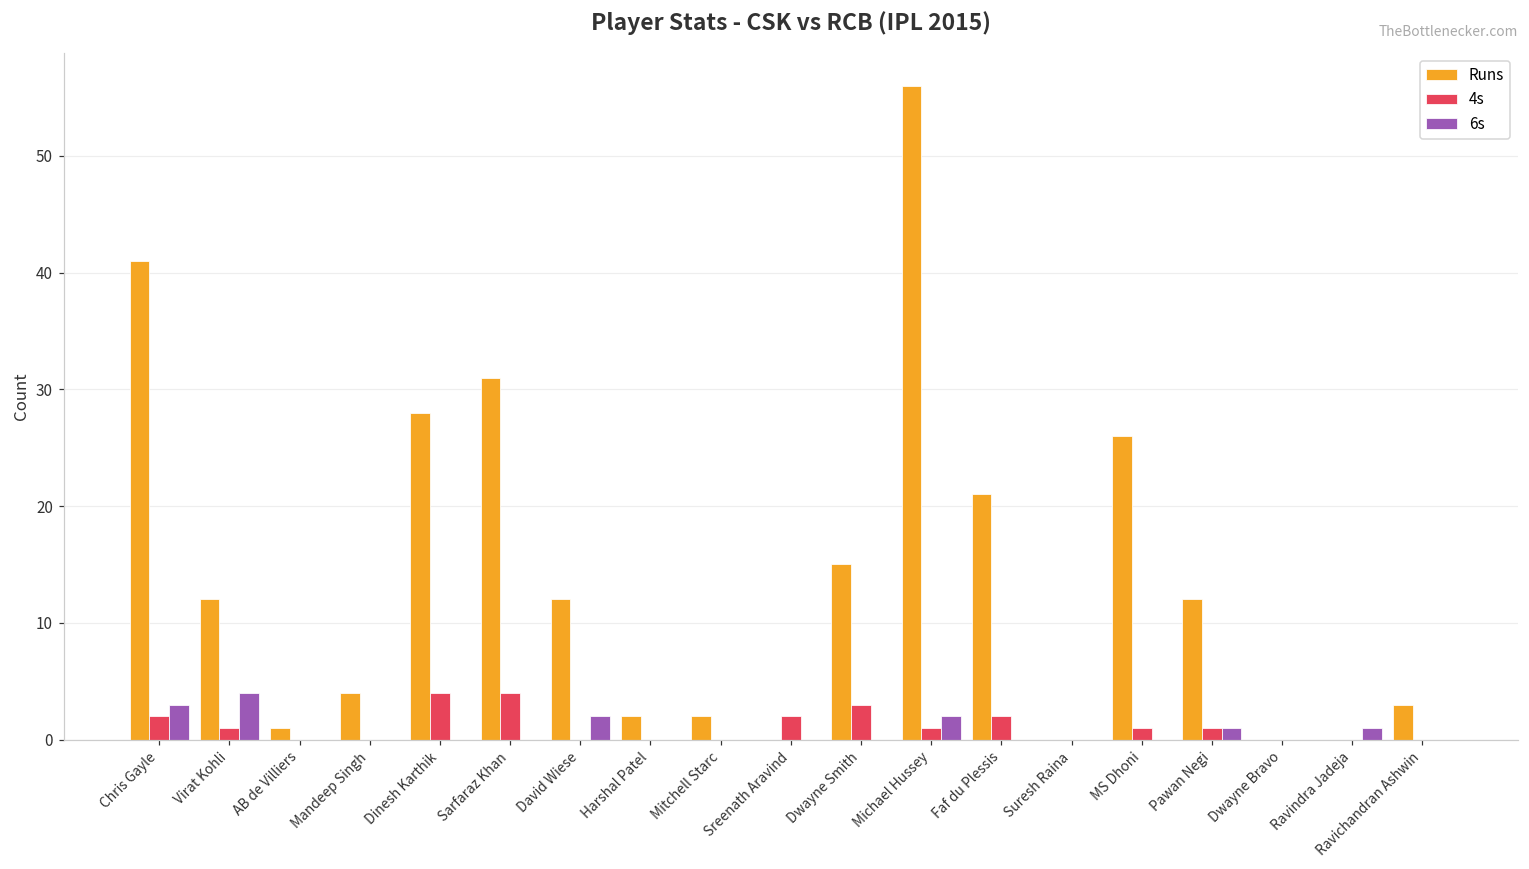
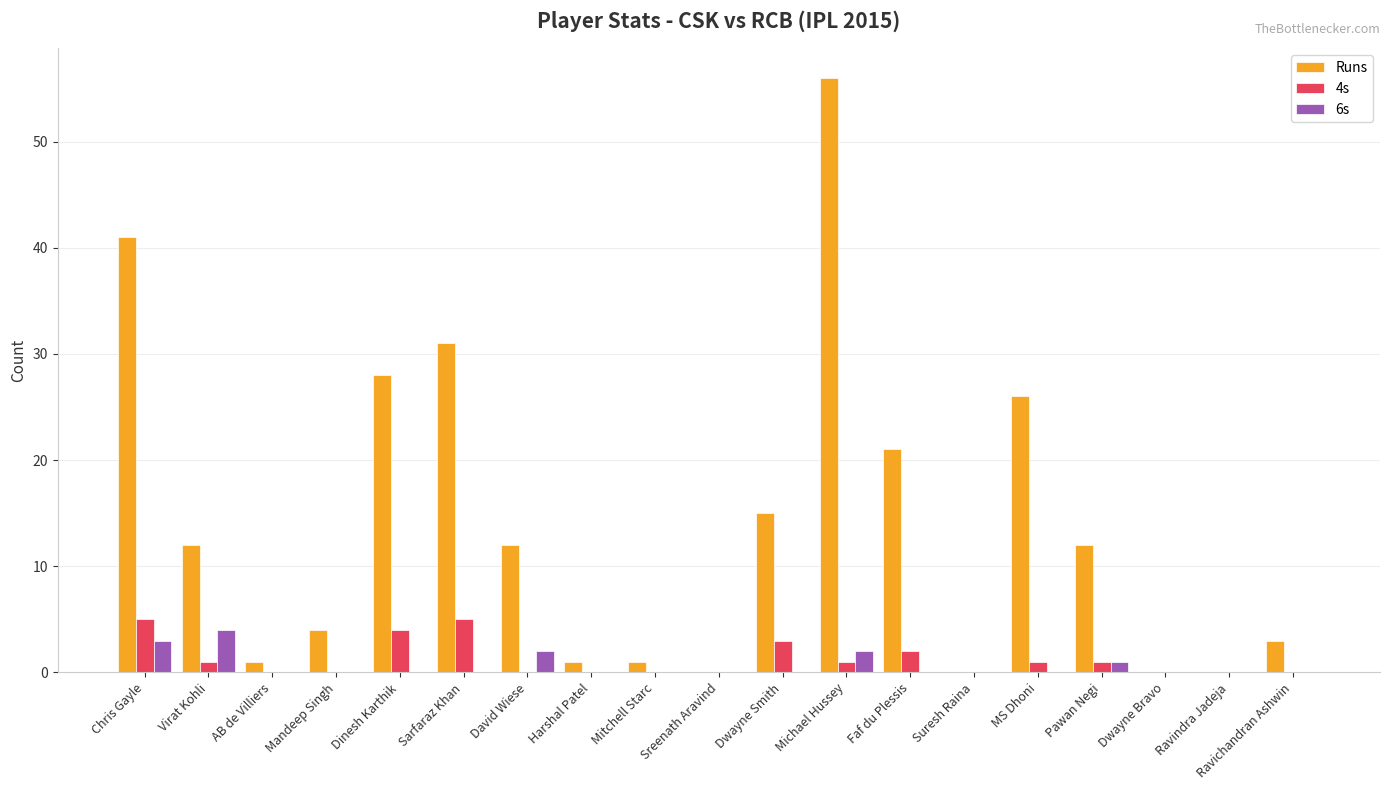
  {
    "Runs": {
      "Chris Gayle": 41,
      "Virat Kohli": 12,
      "AB de Villiers": 1,
      "Mandeep Singh": 4,
      "Dinesh Karthik": 28,
      "Sarfaraz Khan": 31,
      "David Wiese": 12,
-     "Harshal Patel": 2,
-     "Mitchell Starc": 2,
+     "Harshal Patel": 1,
+     "Mitchell Starc": 1,
      "Sreenath Aravind": 0,
      "Dwayne Smith": 15,
      "Michael Hussey": 56,
      "Faf du Plessis": 21,
      "Suresh Raina": 0,
      "MS Dhoni": 26,
      "Pawan Negi": 12,
      "Dwayne Bravo": 0,
      "Ravindra Jadeja": 0,
      "Ravichandran Ashwin": 3
    },
    "4s": {
-     "Chris Gayle": 2,
+     "Chris Gayle": 5,
      "Virat Kohli": 1,
      "AB de Villiers": 0,
      "Mandeep Singh": 0,
      "Dinesh Karthik": 4,
-     "Sarfaraz Khan": 4,
+     "Sarfaraz Khan": 5,
      "David Wiese": 0,
      "Harshal Patel": 0,
      "Mitchell Starc": 0,
-     "Sreenath Aravind": 2,
+     "Sreenath Aravind": 0,
      "Dwayne Smith": 3,
      "Michael Hussey": 1,
      "Faf du Plessis": 2,
      "Suresh Raina": 0,
      "MS Dhoni": 1,
      "Pawan Negi": 1,
      "Dwayne Bravo": 0,
      "Ravindra Jadeja": 0,
      "Ravichandran Ashwin": 0
    },
    "6s": {
      "Chris Gayle": 3,
      "Virat Kohli": 4,
      "AB de Villiers": 0,
      "Mandeep Singh": 0,
      "Dinesh Karthik": 0,
      "Sarfaraz Khan": 0,
      "David Wiese": 2,
      "Harshal Patel": 0,
      "Mitchell Starc": 0,
      "Sreenath Aravind": 0,
      "Dwayne Smith": 0,
      "Michael Hussey": 2,
      "Faf du Plessis": 0,
      "Suresh Raina": 0,
      "MS Dhoni": 0,
      "Pawan Negi": 1,
      "Dwayne Bravo": 0,
-     "Ravindra Jadeja": 1,
+     "Ravindra Jadeja": 0,
      "Ravichandran Ashwin": 0
    }
  }
